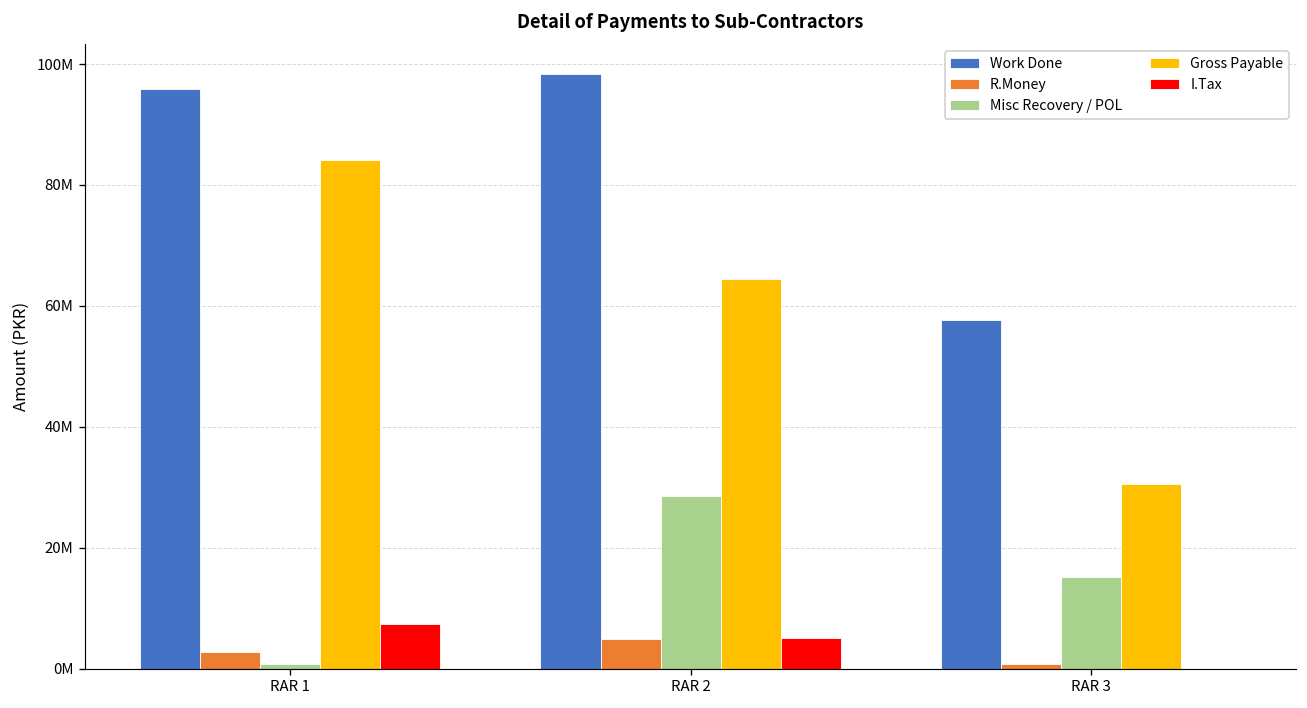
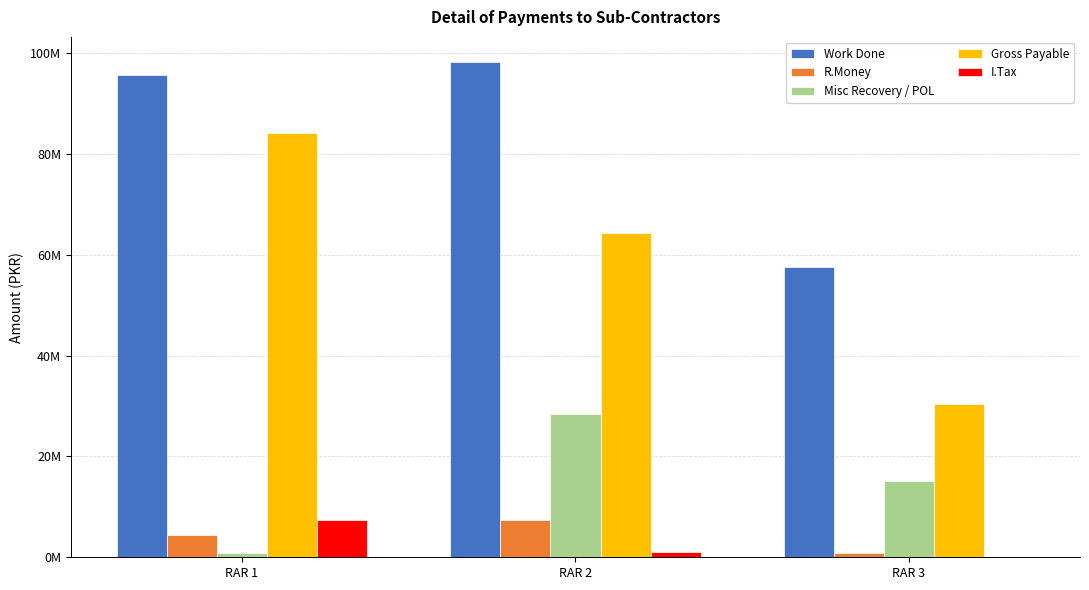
  {
    "Work Done": {
      "RAR 1": 96000000,
      "RAR 2": 98000000,
      "RAR 3": 58000000
    },
    "R.Money": {
-     "RAR 1": 3000000,
-     "RAR 2": 5000000,
+     "RAR 1": 4000000,
+     "RAR 2": 7000000,
      "RAR 3": 1000000
    },
    "Misc Recovery / POL": {
      "RAR 1": 1000000,
      "RAR 2": 29000000,
      "RAR 3": 15000000
    },
    "Gross Payable": {
      "RAR 1": 84000000,
      "RAR 2": 64000000,
      "RAR 3": 31000000
    },
    "I.Tax": {
      "RAR 1": 7000000,
-     "RAR 2": 5000000,
+     "RAR 2": 1000000,
      "RAR 3": 0
    }
  }
